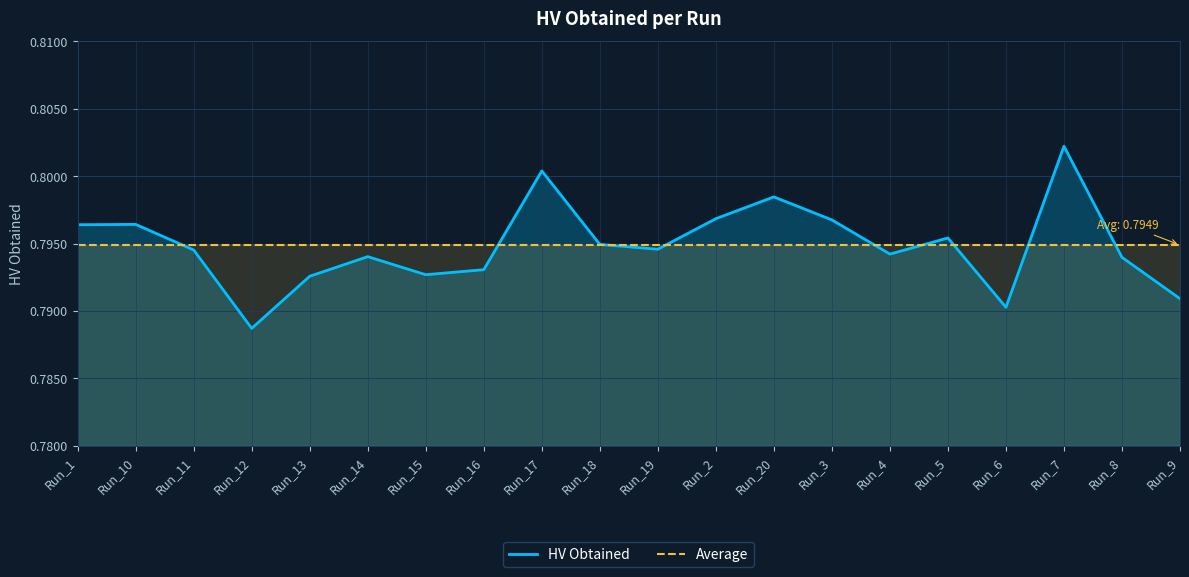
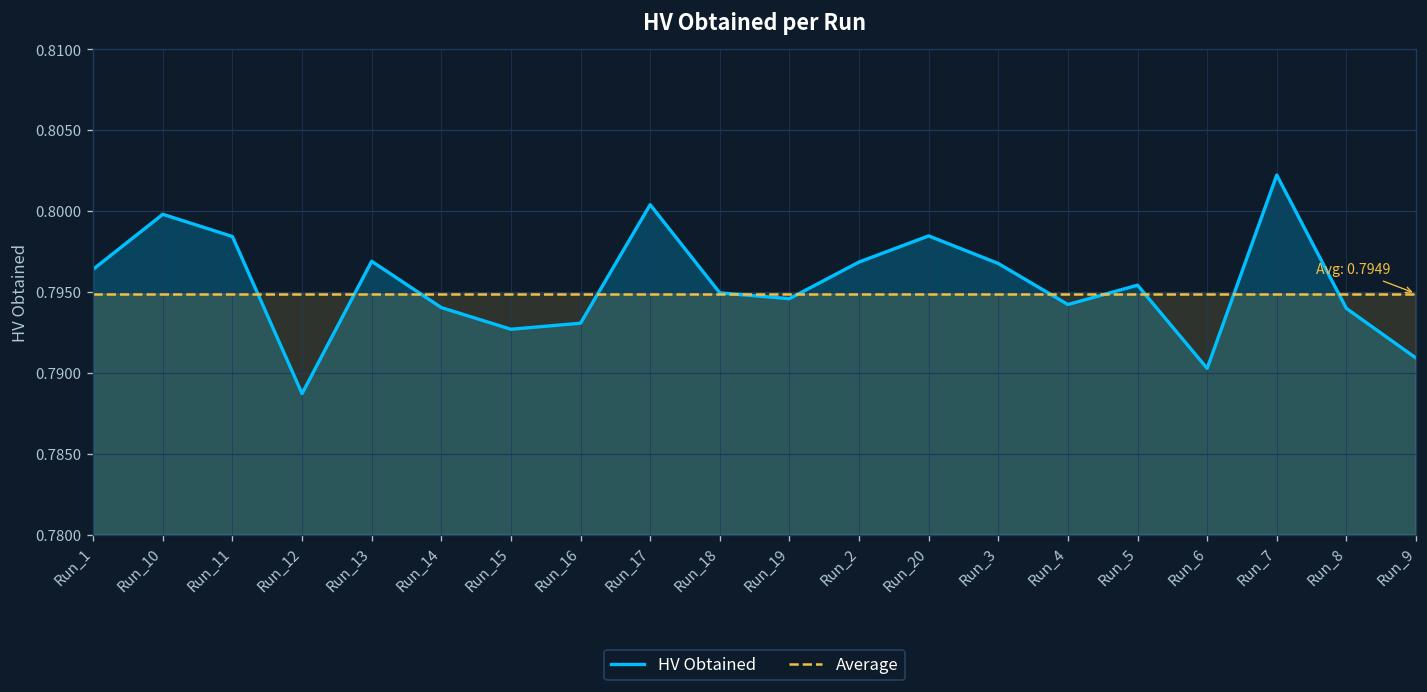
  {
    "HV Obtained": {
      "Run_1": 0.7964,
-     "Run_10": 0.7964,
-     "Run_11": 0.7945,
+     "Run_10": 0.7998,
+     "Run_11": 0.7984,
      "Run_12": 0.7887,
-     "Run_13": 0.7926,
+     "Run_13": 0.7969,
      "Run_14": 0.7940,
      "Run_15": 0.7927,
      "Run_16": 0.7931,
      "Run_17": 0.8004,
      "Run_19": 0.7946,
      "Run_2": 0.7968,
      "Run_20": 0.7985,
      "Run_3": 0.7968,
      "Run_4": 0.7942,
      "Run_5": 0.7954,
      "Run_6": 0.7903,
      "Run_7": 0.8022,
      "Run_8": 0.7940,
      "Run_9": 0.7909
    },
    "Average": {
      "Run_8": 0.7949
    }
  }
